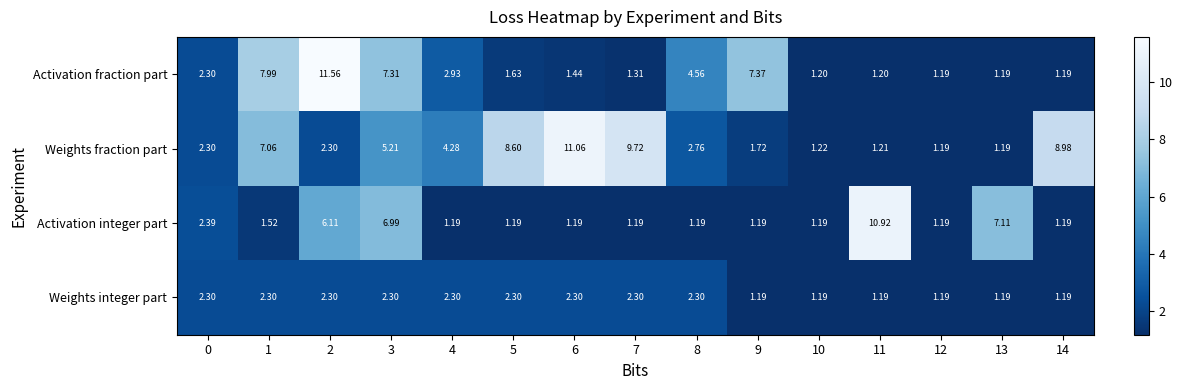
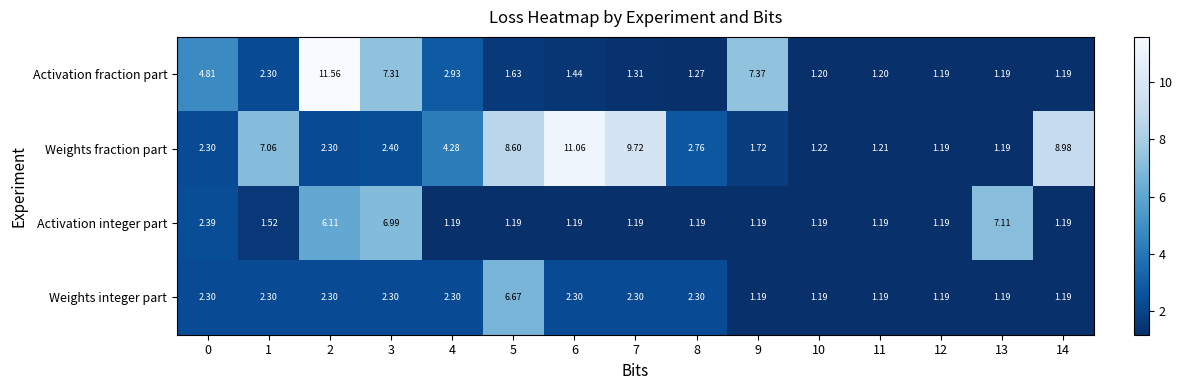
  {
    "Activation fraction part": {
-     "0": 2.30,
-     "1": 7.99,
+     "0": 4.81,
+     "1": 2.30,
      "2": 11.56,
      "3": 7.31,
      "4": 2.93,
      "5": 1.63,
      "6": 1.44,
      "7": 1.31,
-     "8": 4.56,
+     "8": 1.27,
      "9": 7.37,
      "10": 1.20,
      "11": 1.20,
      "12": 1.19,
      "13": 1.19,
      "14": 1.19
    },
    "Weights fraction part": {
      "0": 2.30,
      "1": 7.06,
      "2": 2.30,
-     "3": 5.21,
+     "3": 2.40,
      "4": 4.28,
      "5": 8.60,
      "6": 11.06,
      "7": 9.72,
      "8": 2.76,
      "9": 1.72,
      "10": 1.22,
      "11": 1.21,
      "12": 1.19,
      "13": 1.19,
      "14": 8.98
    },
    "Activation integer part": {
      "0": 2.39,
      "1": 1.52,
      "2": 6.11,
      "3": 6.99,
      "4": 1.19,
      "5": 1.19,
      "6": 1.19,
      "7": 1.19,
      "8": 1.19,
      "9": 1.19,
      "10": 1.19,
-     "11": 10.92,
+     "11": 1.19,
      "12": 1.19,
      "13": 7.11,
      "14": 1.19
    },
    "Weights integer part": {
      "0": 2.30,
      "1": 2.30,
      "2": 2.30,
      "3": 2.30,
      "4": 2.30,
-     "5": 2.30,
+     "5": 6.67,
      "6": 2.30,
      "7": 2.30,
      "8": 2.30,
      "9": 1.19,
      "10": 1.19,
      "11": 1.19,
      "12": 1.19,
      "13": 1.19,
      "14": 1.19
    }
  }
